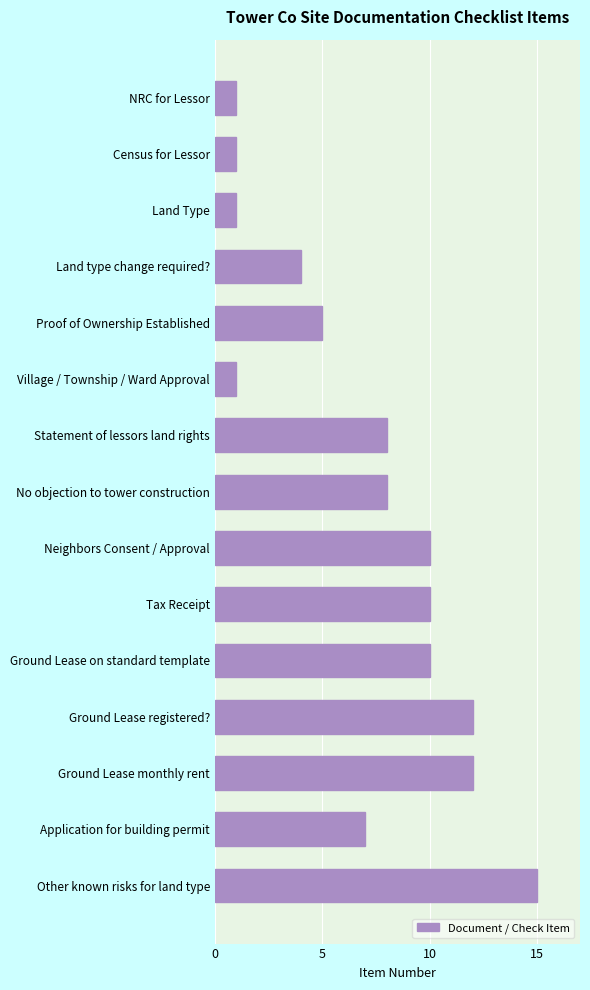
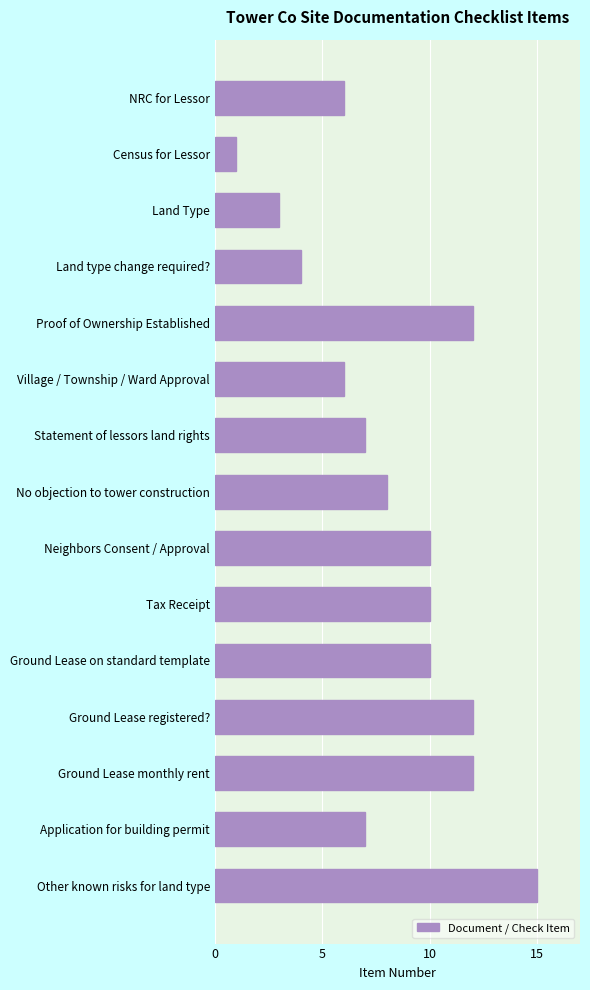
  {
-   "NRC for Lessor": 1,
+   "NRC for Lessor": 6,
    "Census for Lessor": 1,
-   "Land Type": 1,
+   "Land Type": 3,
    "Land type change required?": 4,
-   "Proof of Ownership Established": 5,
-   "Village / Township / Ward Approval": 1,
-   "Statement of lessors land rights": 8,
+   "Proof of Ownership Established": 12,
+   "Village / Township / Ward Approval": 6,
+   "Statement of lessors land rights": 7,
    "No objection to tower construction": 8,
    "Neighbors Consent / Approval": 10,
    "Tax Receipt": 10,
    "Ground Lease on standard template": 10,
    "Ground Lease registered?": 12,
    "Ground Lease monthly rent": 12,
    "Application for building permit": 7,
    "Other known risks for land type": 15
  }
